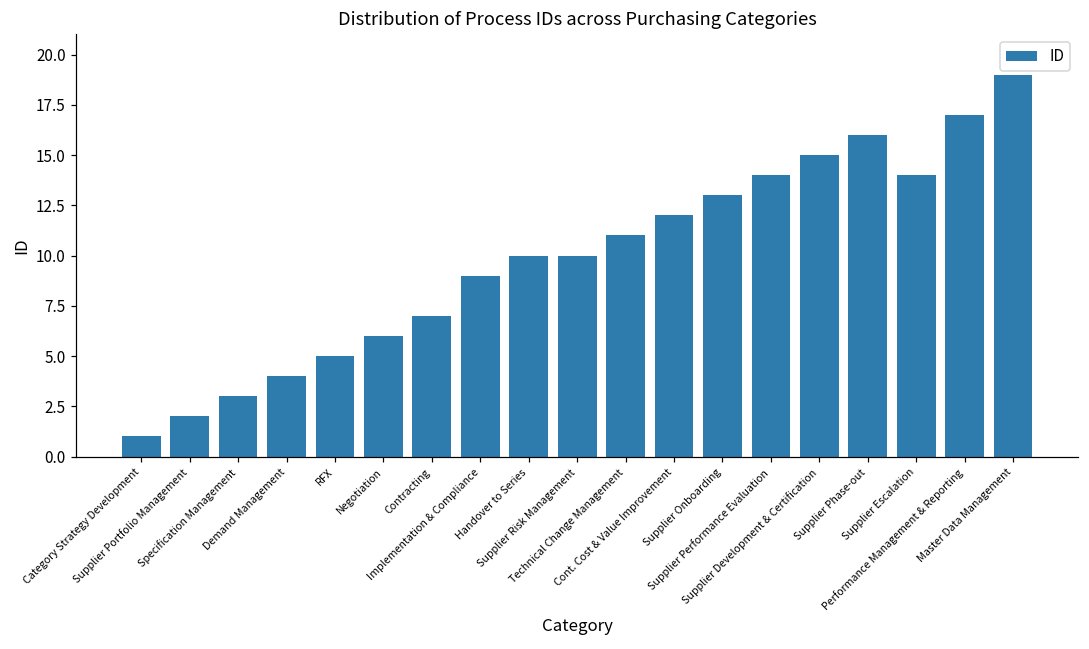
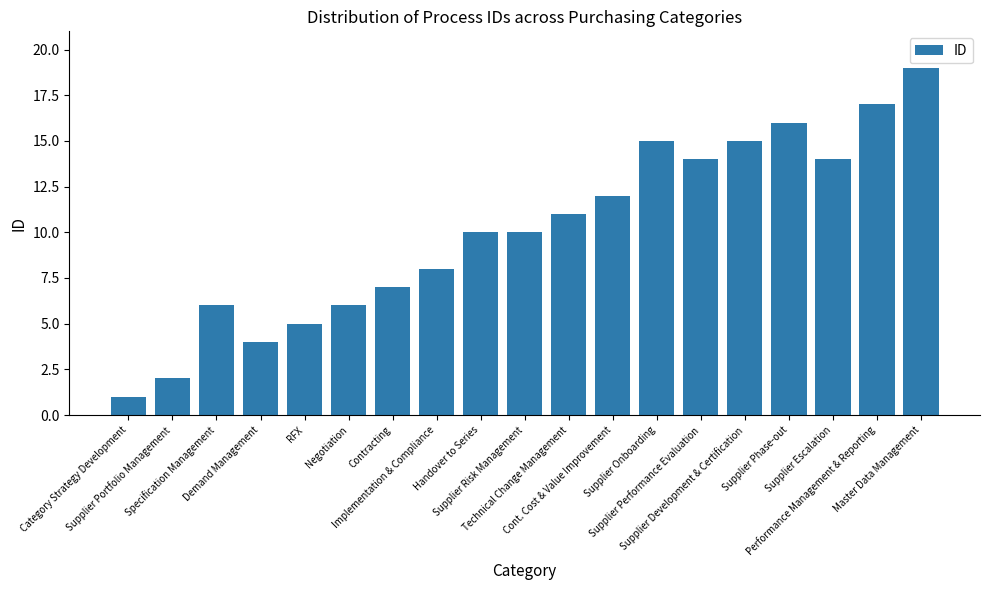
  {
    "Category Strategy Development": 1,
    "Supplier Portfolio Management": 2,
-   "Specification Management": 3,
+   "Specification Management": 6,
    "Demand Management": 4,
    "RFX": 5,
    "Negotiation": 6,
    "Contracting": 7,
-   "Implementation & Compliance": 9,
+   "Implementation & Compliance": 8,
    "Handover to Series": 10,
    "Supplier Risk Management": 10,
    "Technical Change Management": 11,
    "Cont. Cost & Value Improvement": 12,
-   "Supplier Onboarding": 13,
+   "Supplier Onboarding": 15,
    "Supplier Performance Evaluation": 14,
    "Supplier Development & Certification": 15,
    "Supplier Phase-out": 16,
    "Supplier Escalation": 14,
    "Performance Management & Reporting": 17,
    "Master Data Management": 19
  }
